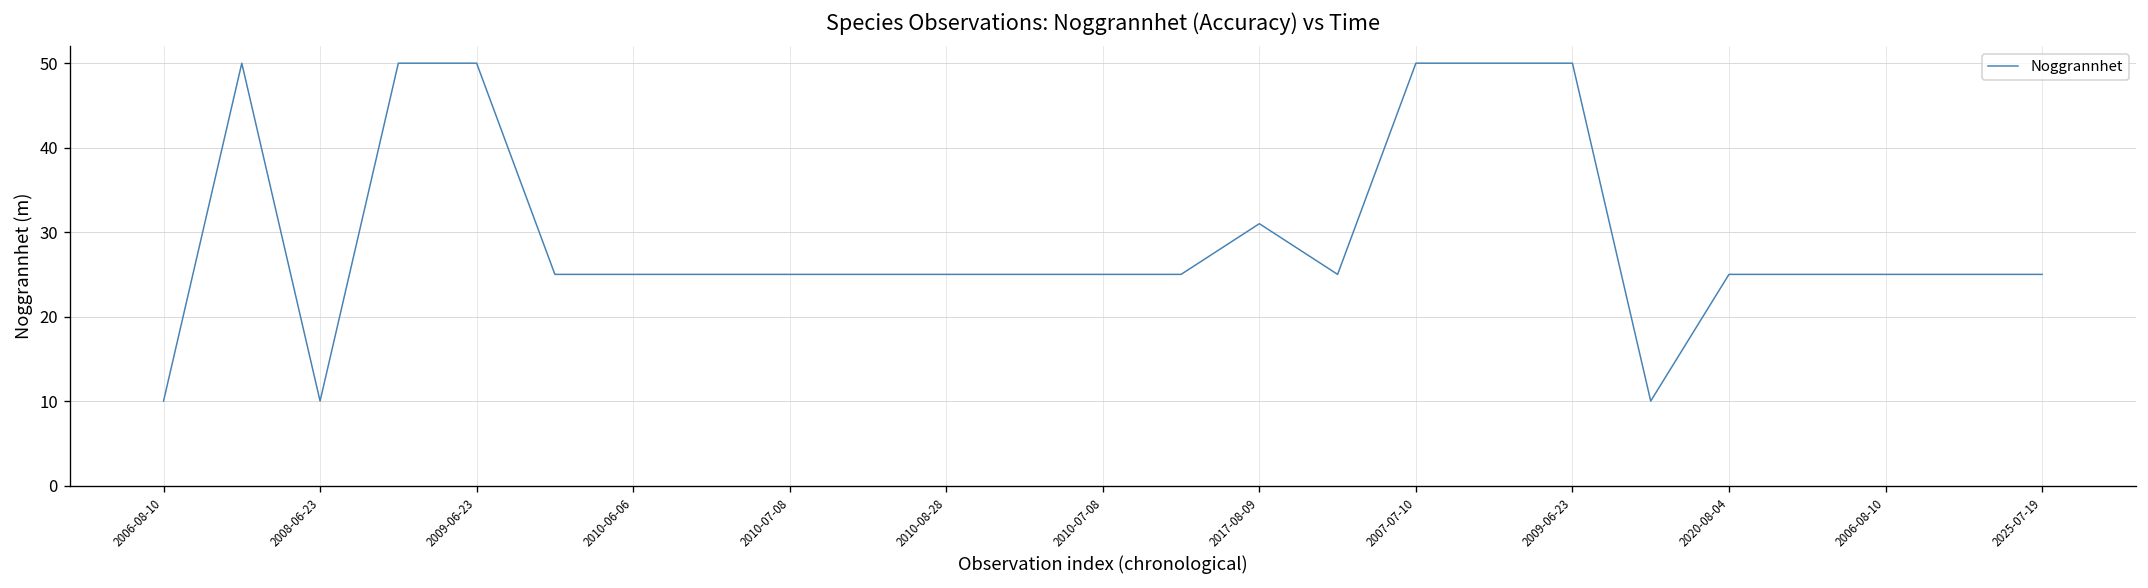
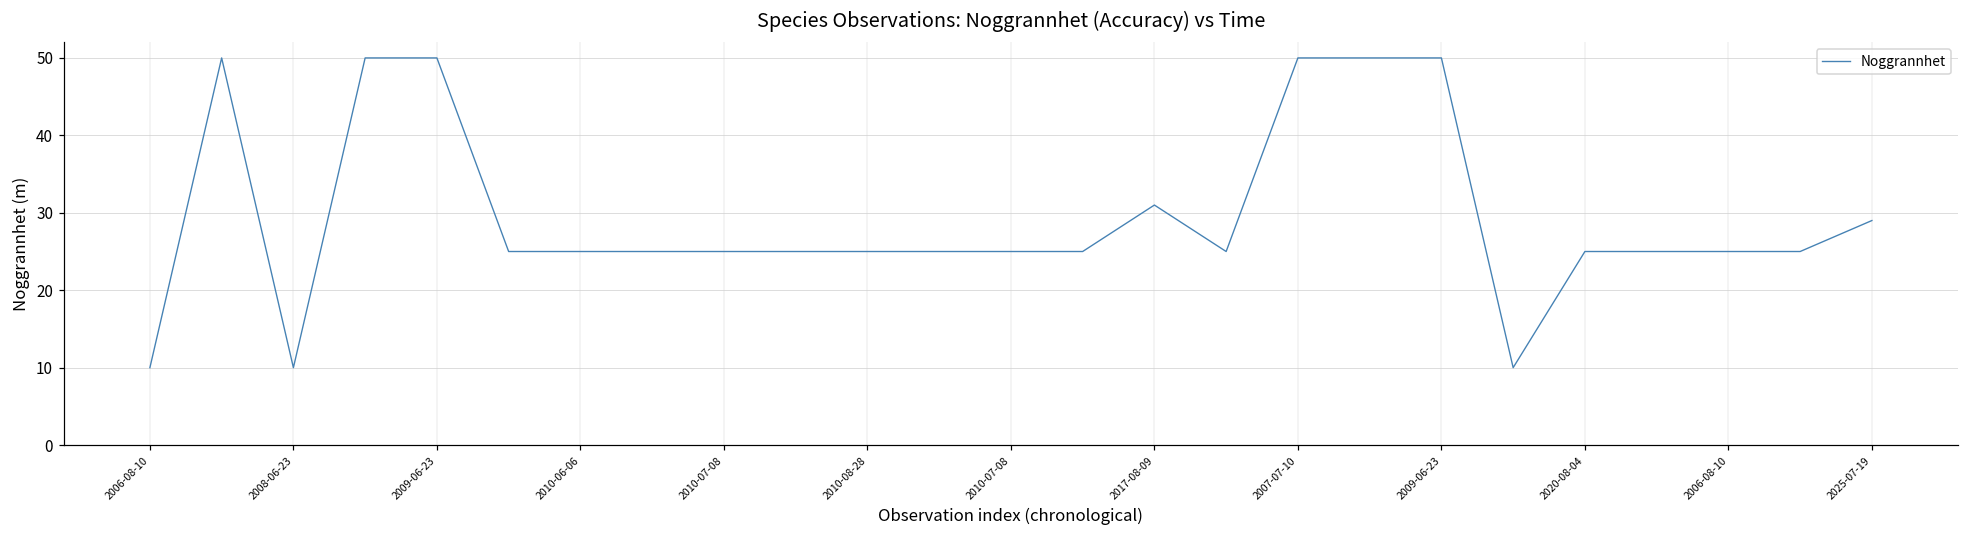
  {
    "2017-08-09": 31,
    "2007-07-10": 50,
-   "2025-07-19": 25
+   "2025-07-19": 29
  }
